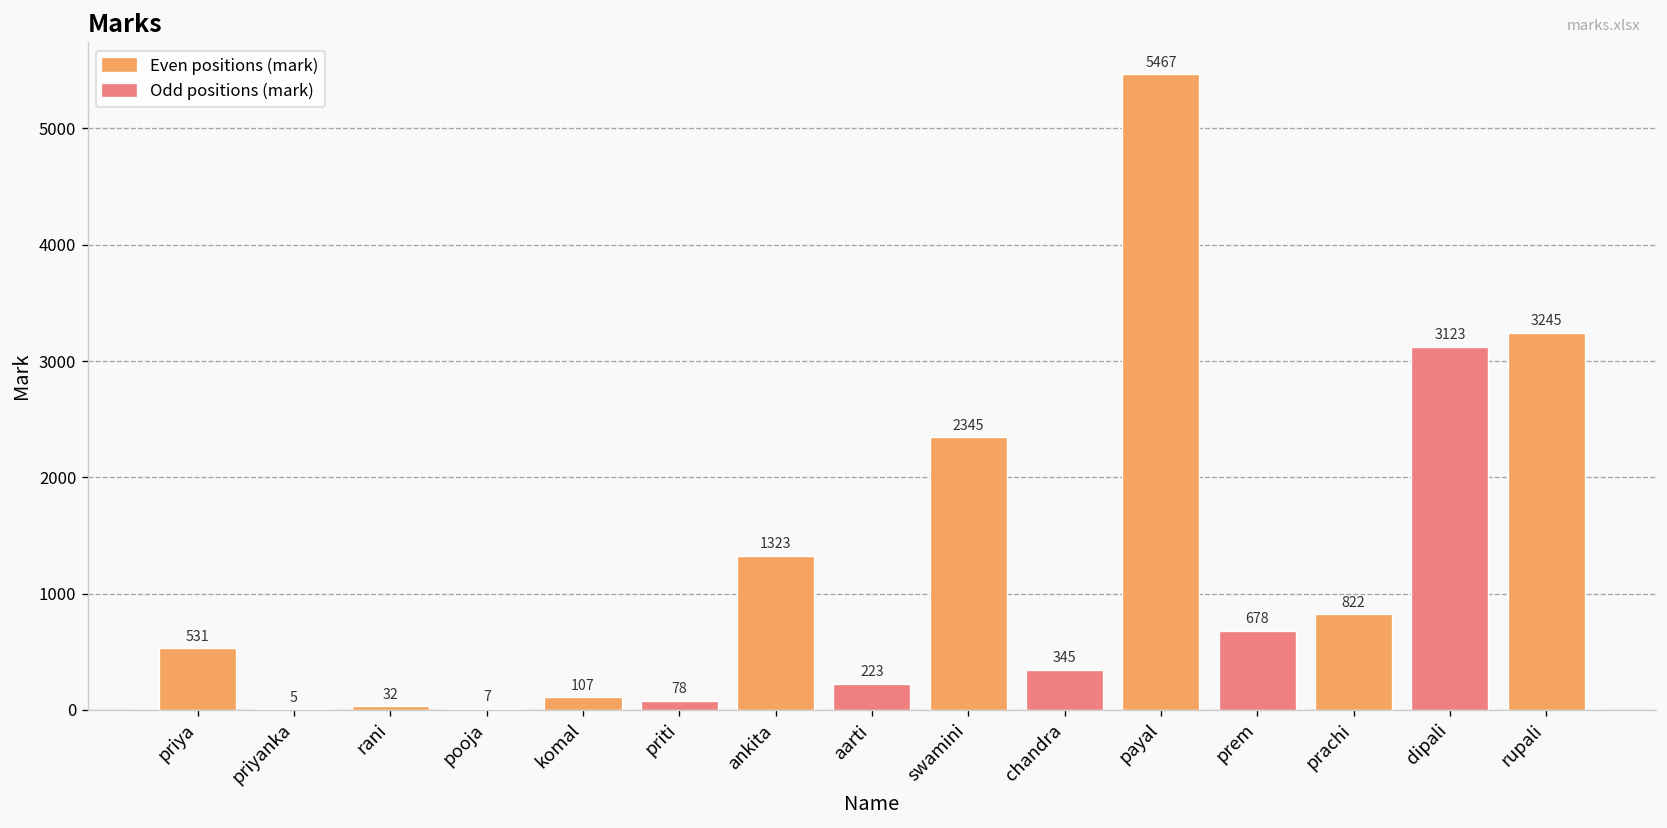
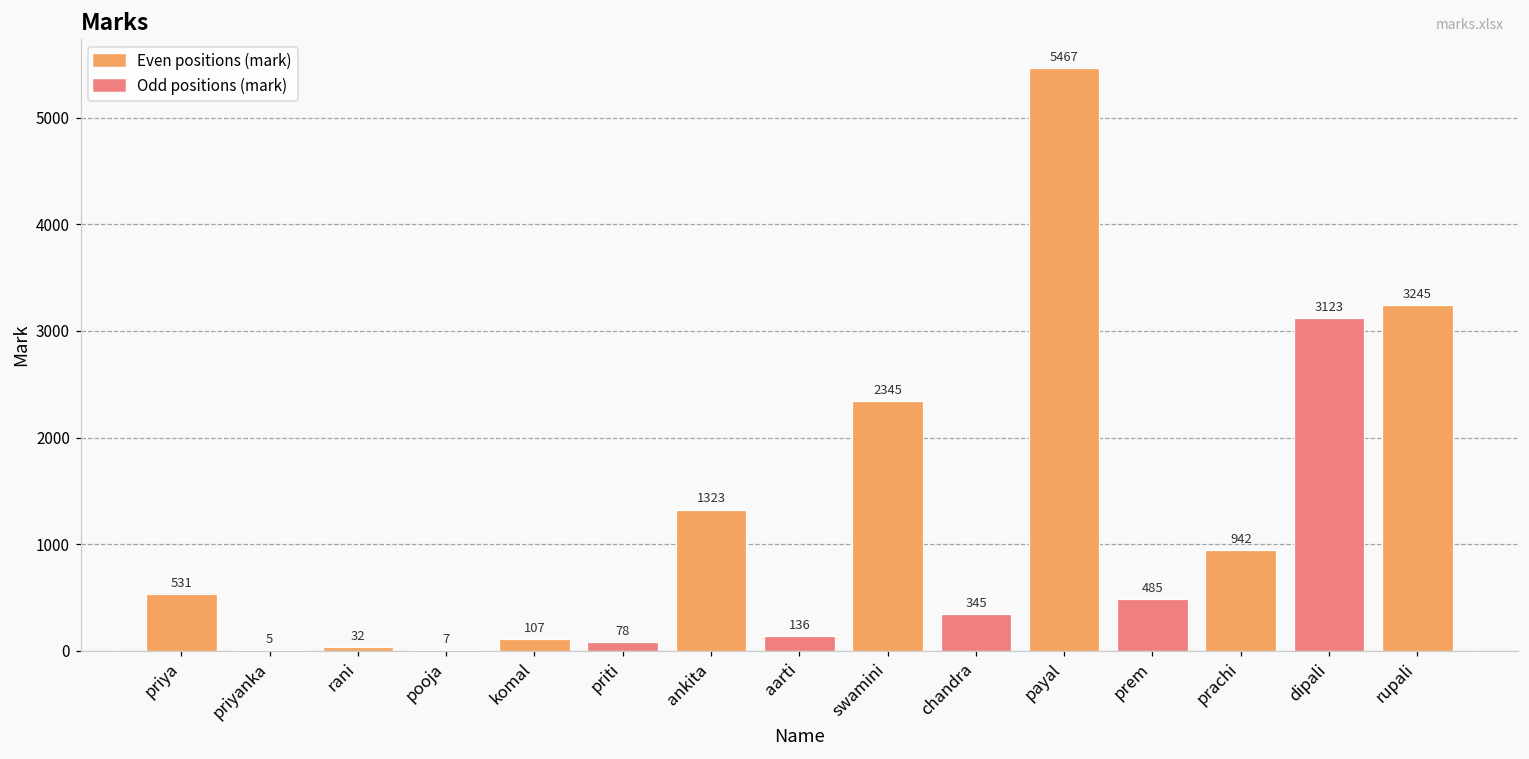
  {
    "priya": 531,
    "priyanka": 5,
    "rani": 32,
    "pooja": 7,
    "komal": 107,
    "priti": 78,
    "ankita": 1323,
-   "aarti": 223,
+   "aarti": 136,
    "swamini": 2345,
    "chandra": 345,
    "payal": 5467,
-   "prem": 678,
-   "prachi": 822,
+   "prem": 485,
+   "prachi": 942,
    "dipali": 3123,
    "rupali": 3245
  }
